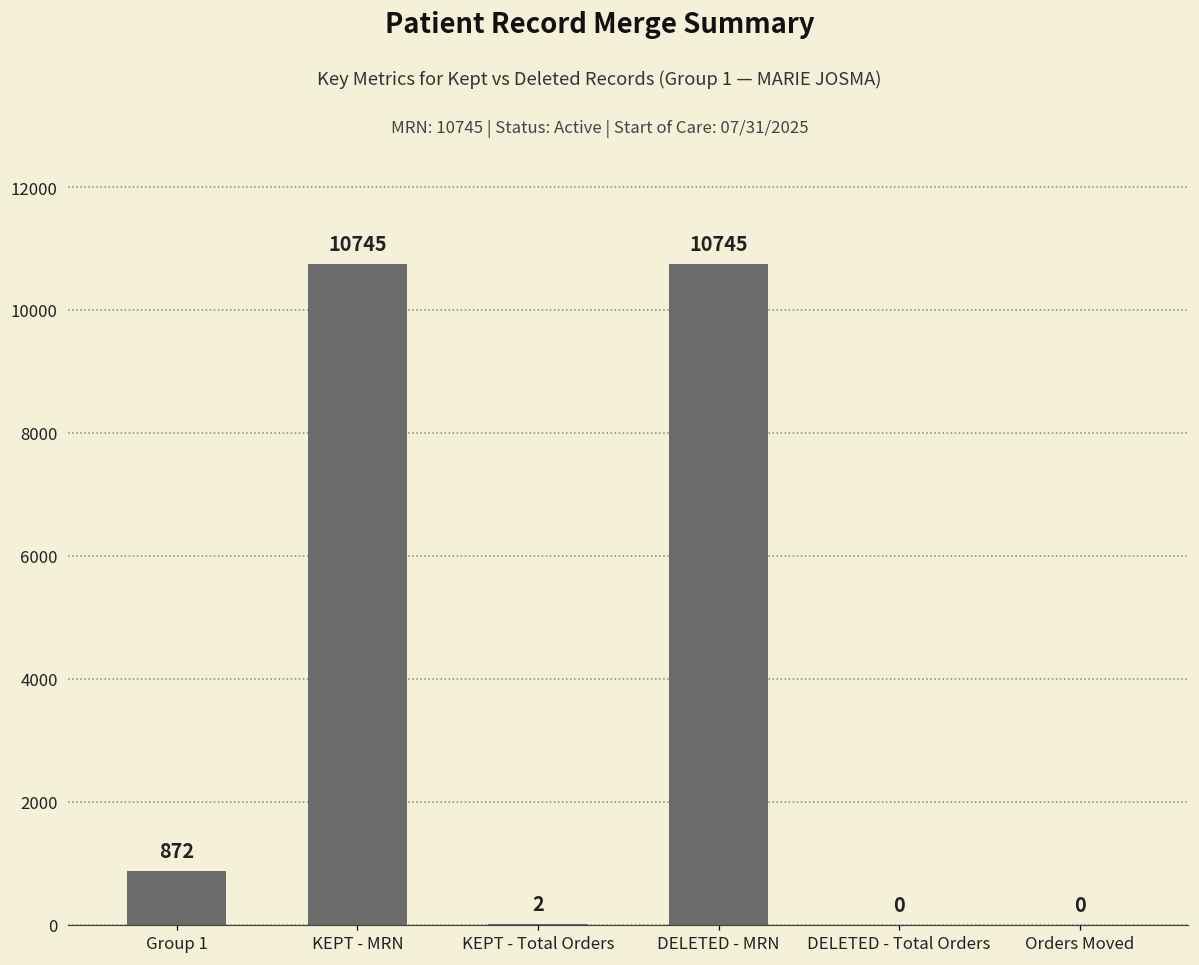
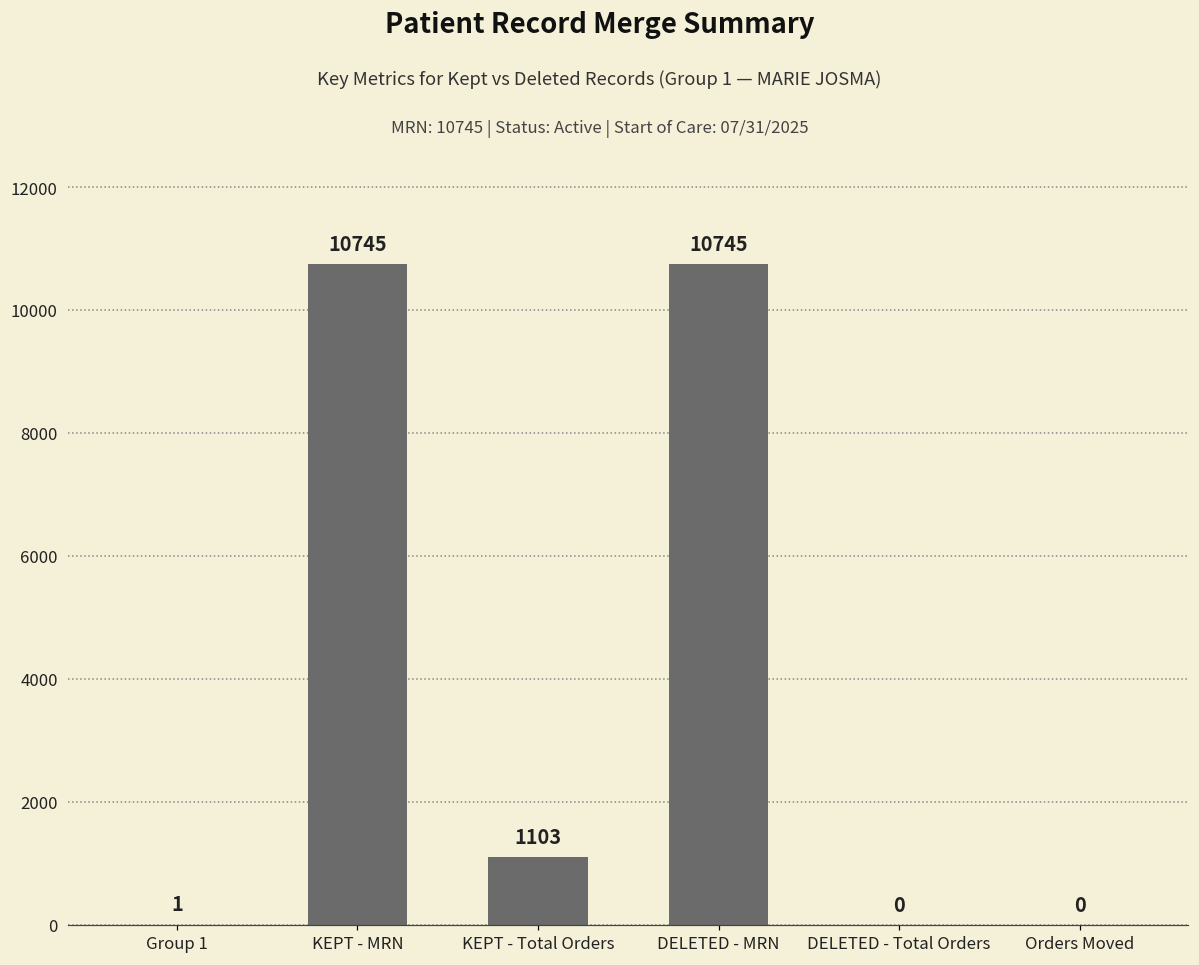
  {
-   "Group 1": 872,
+   "Group 1": 1,
    "KEPT - MRN": 10745,
-   "KEPT - Total Orders": 2,
+   "KEPT - Total Orders": 1103,
    "DELETED - MRN": 10745,
    "DELETED - Total Orders": 0,
    "Orders Moved": 0
  }
